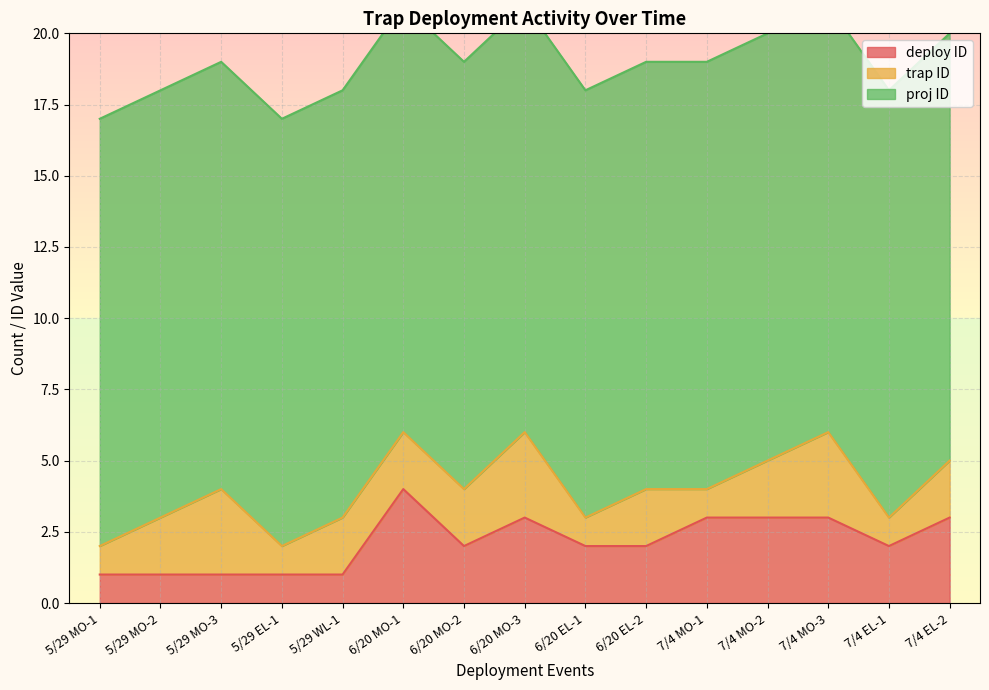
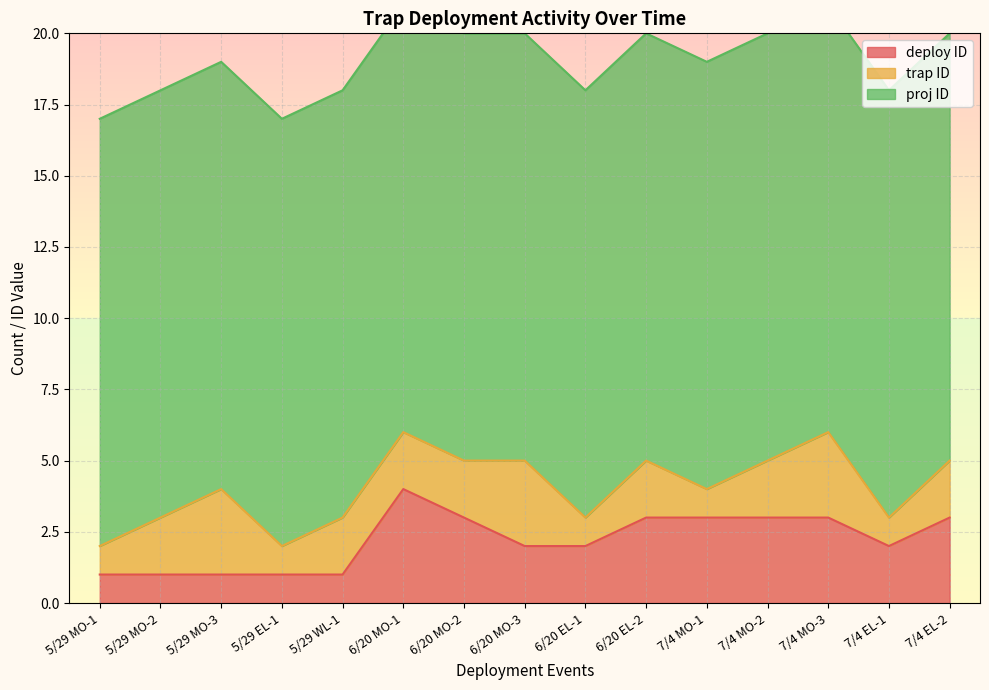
  {
    "deploy ID": {
      "5/29 MO-1": 1,
      "5/29 MO-2": 1,
      "5/29 MO-3": 1,
      "5/29 EL-1": 1,
      "5/29 WL-1": 1,
      "6/20 MO-1": 4,
-     "6/20 MO-2": 2,
-     "6/20 MO-3": 3,
+     "6/20 MO-2": 3,
+     "6/20 MO-3": 2,
      "6/20 EL-1": 2,
-     "6/20 EL-2": 2,
+     "6/20 EL-2": 3,
      "7/4 MO-1": 3,
      "7/4 MO-2": 3,
      "7/4 MO-3": 3,
      "7/4 EL-1": 2,
      "7/4 EL-2": 3
    },
    "trap ID": {
      "5/29 MO-1": 1,
      "5/29 MO-2": 2,
      "5/29 MO-3": 3,
      "5/29 EL-1": 1,
      "5/29 WL-1": 2,
      "6/20 MO-1": 2,
      "6/20 MO-2": 2,
      "6/20 MO-3": 3,
      "6/20 EL-1": 1,
      "6/20 EL-2": 2,
      "7/4 MO-1": 1,
      "7/4 MO-2": 2,
      "7/4 MO-3": 3,
      "7/4 EL-1": 1,
      "7/4 EL-2": 2
    },
    "proj ID": {
      "5/29 MO-1": 15,
      "5/29 MO-2": 15,
      "5/29 MO-3": 15,
      "5/29 EL-1": 15,
      "5/29 WL-1": 15,
      "6/20 MO-2": 15,
      "6/20 EL-1": 15,
      "6/20 EL-2": 15,
      "7/4 MO-1": 15,
      "7/4 MO-2": 15,
      "7/4 EL-2": 15
    }
  }
